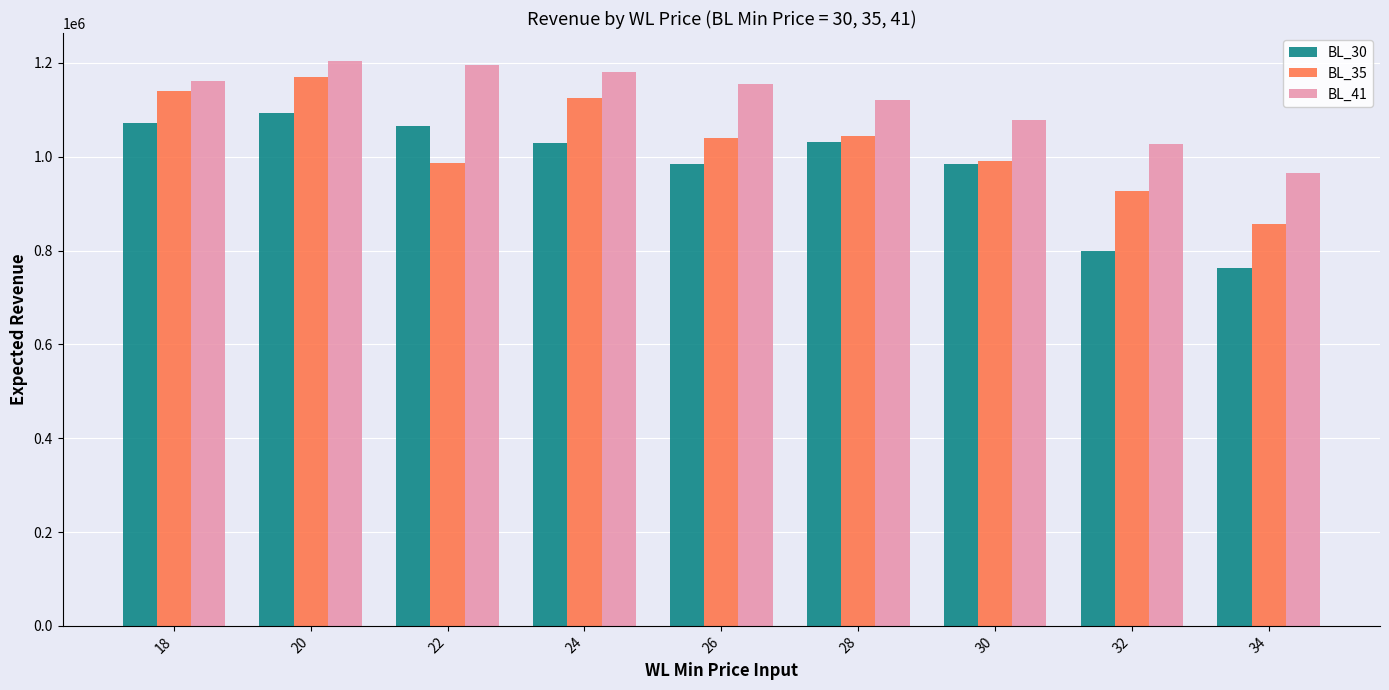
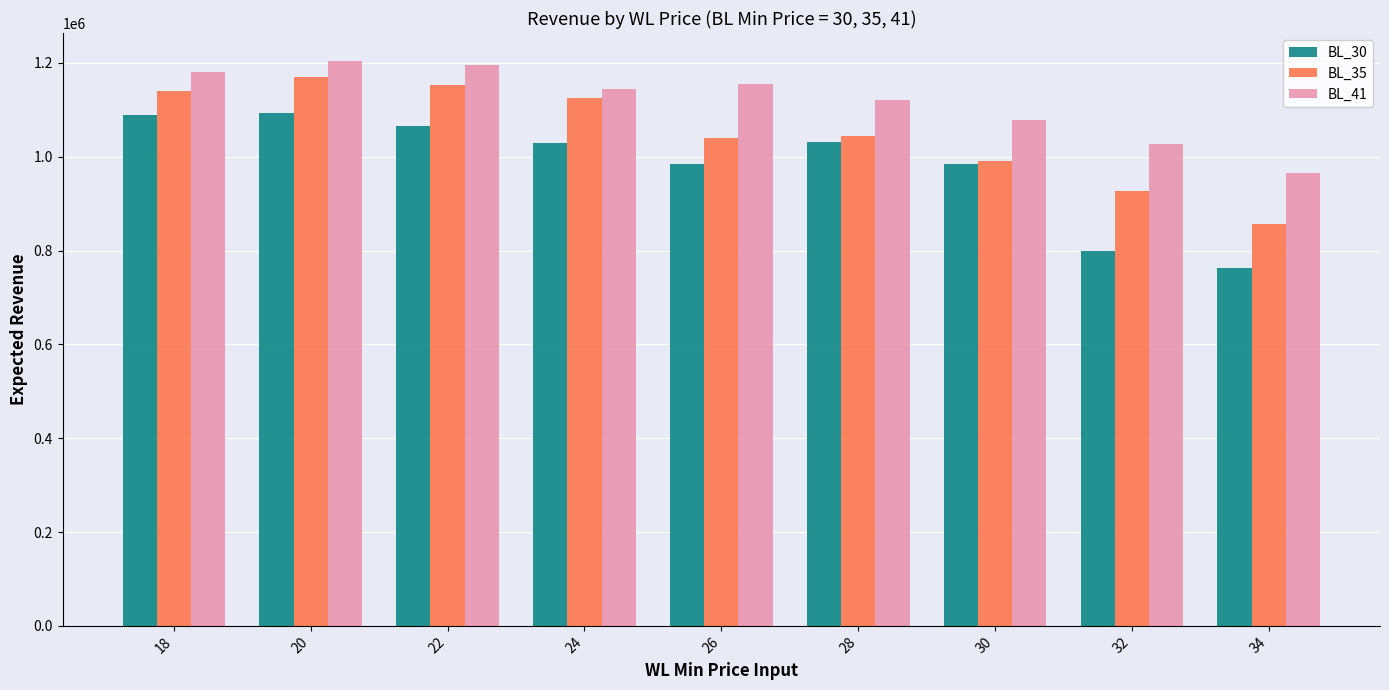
  {
    "BL_30": {
-     "18": 1070000,
+     "18": 1090000,
      "20": 1090000,
      "22": 1070000,
      "24": 1030000,
      "26": 980000,
      "28": 1030000,
      "30": 980000,
      "32": 800000,
      "34": 760000
    },
    "BL_35": {
      "18": 1140000,
      "20": 1170000,
-     "22": 990000,
+     "22": 1150000,
      "24": 1130000,
      "26": 1040000,
      "28": 1040000,
      "30": 990000,
      "32": 930000,
      "34": 860000
    },
    "BL_41": {
-     "18": 1160000,
+     "18": 1180000,
      "20": 1200000,
      "22": 1200000,
-     "24": 1180000,
+     "24": 1150000,
      "26": 1150000,
      "28": 1120000,
      "30": 1080000,
      "32": 1030000,
      "34": 970000
    }
  }
